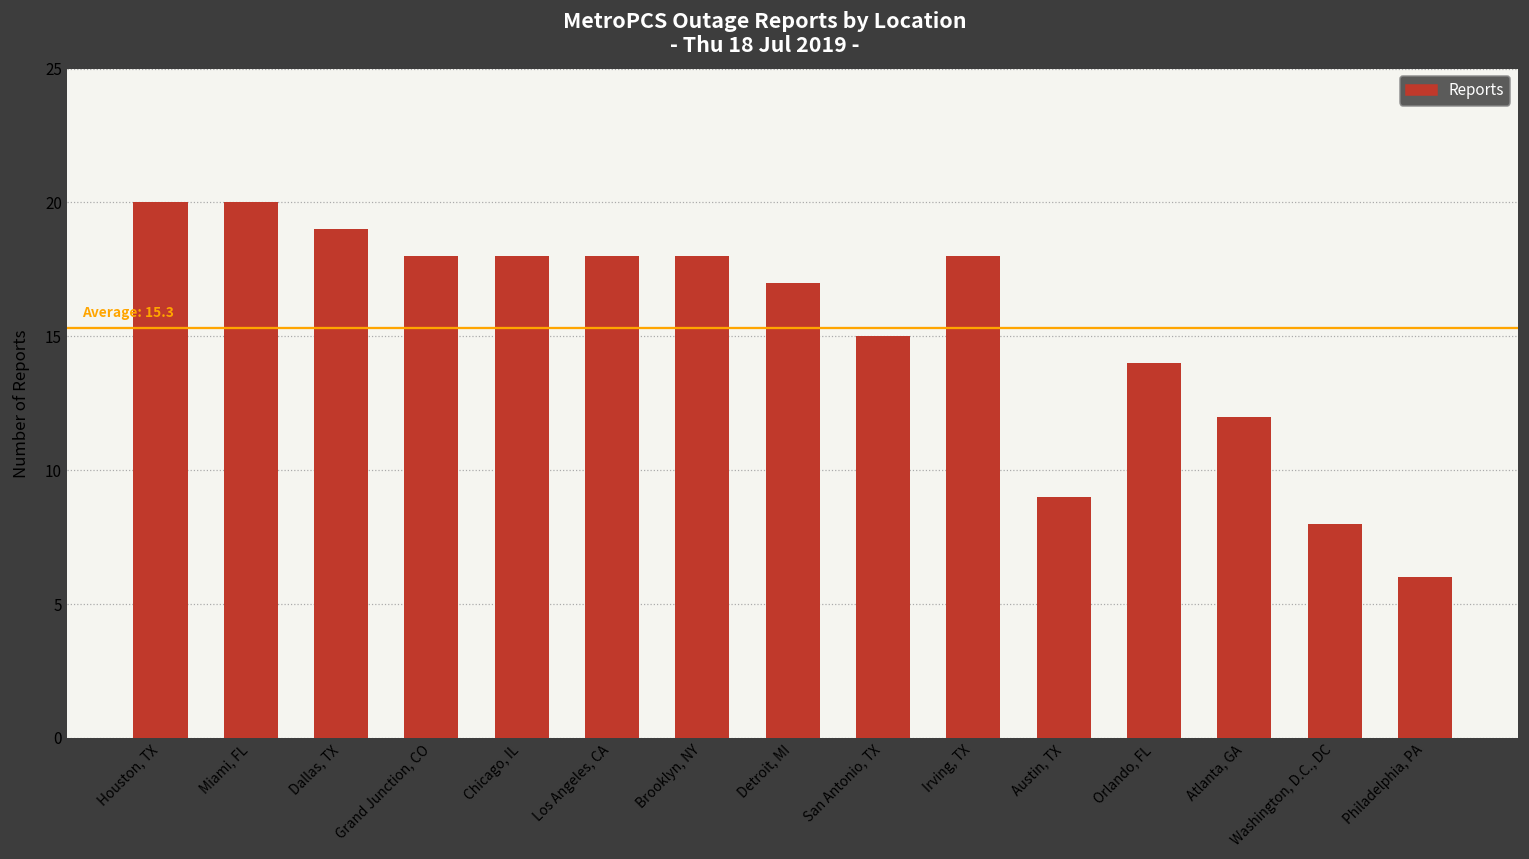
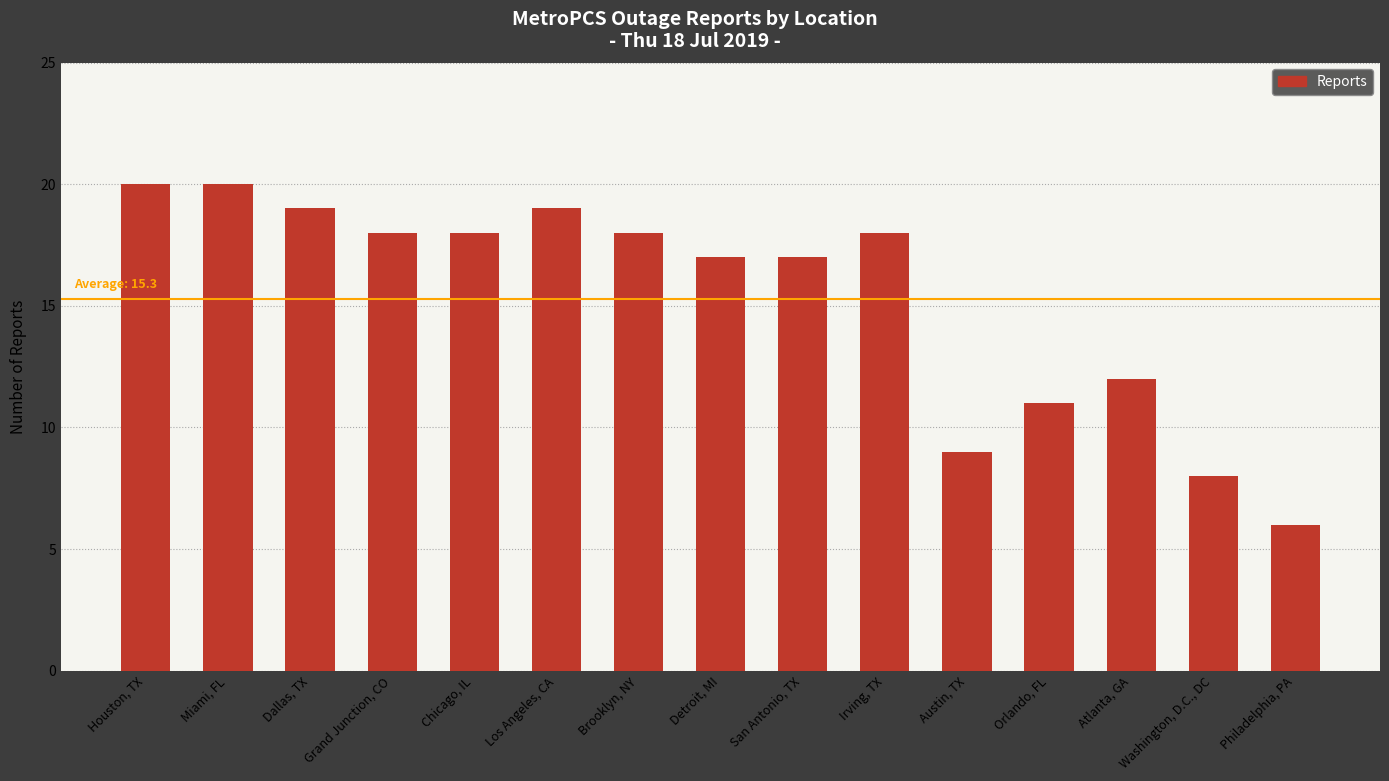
  {
    "Houston, TX": 20,
    "Miami, FL": 20,
    "Dallas, TX": 19,
    "Grand Junction, CO": 18,
    "Chicago, IL": 18,
-   "Los Angeles, CA": 18,
+   "Los Angeles, CA": 19,
    "Brooklyn, NY": 18,
    "Detroit, MI": 17,
-   "San Antonio, TX": 15,
+   "San Antonio, TX": 17,
    "Irving, TX": 18,
    "Austin, TX": 9,
-   "Orlando, FL": 14,
+   "Orlando, FL": 11,
    "Atlanta, GA": 12,
    "Washington, D.C., DC": 8,
    "Philadelphia, PA": 6
  }
